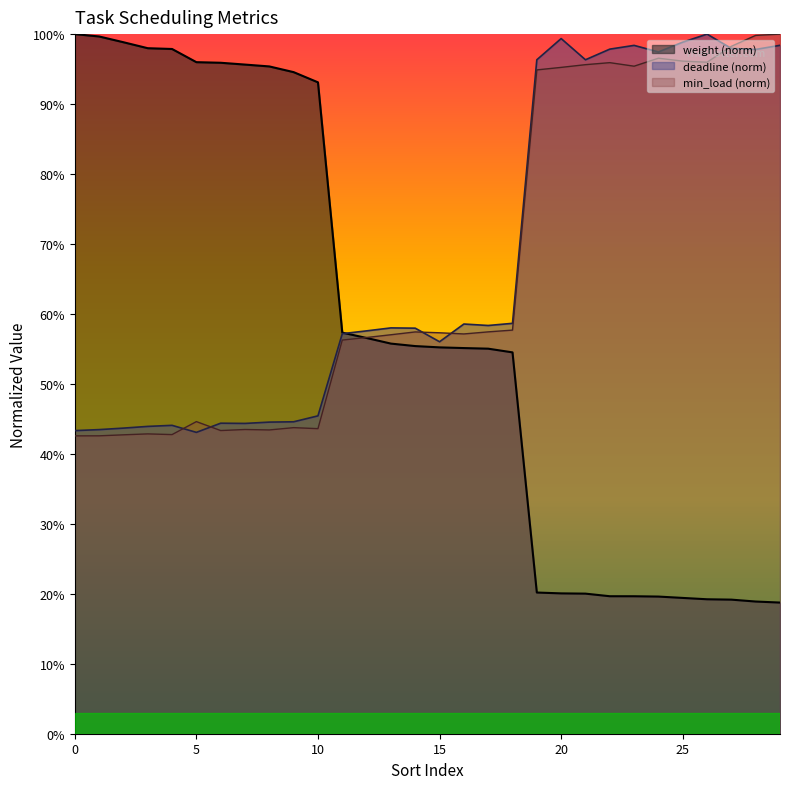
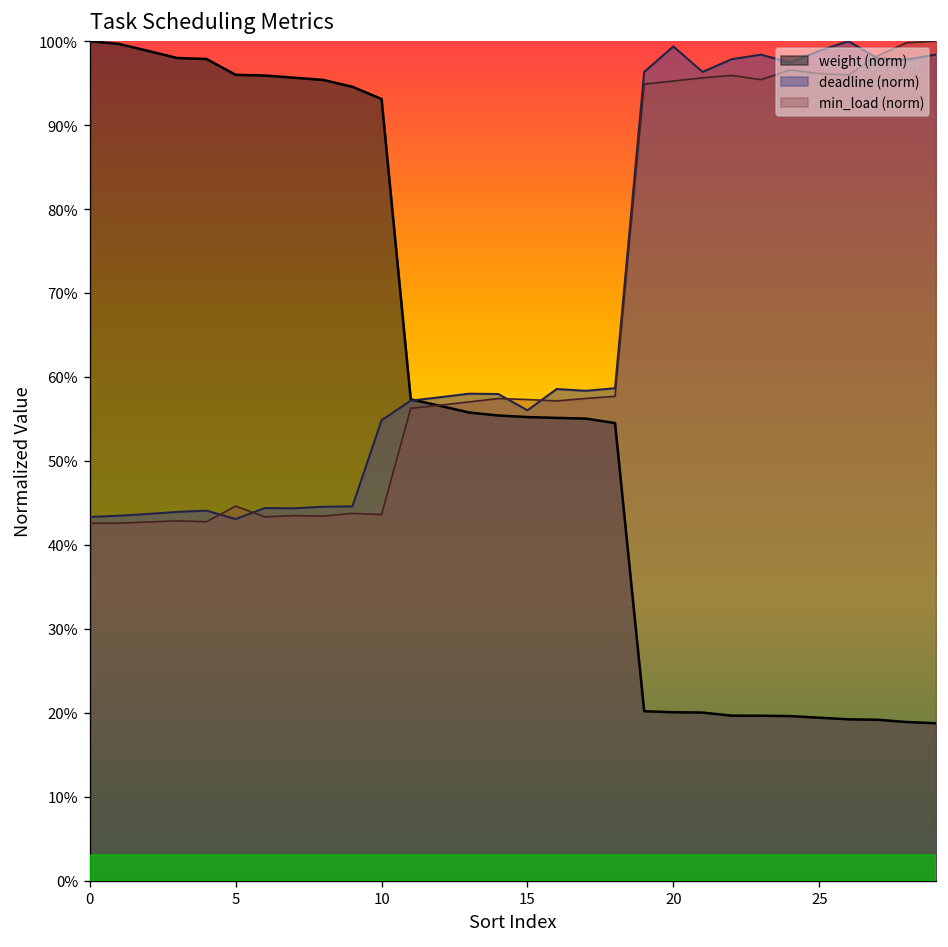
  {
    "deadline (norm)": {
      "0": "43%",
      "5": "43%",
-     "10": "45%",
+     "10": "55%",
      "15": "56%",
      "20": "99%"
    }
  }
